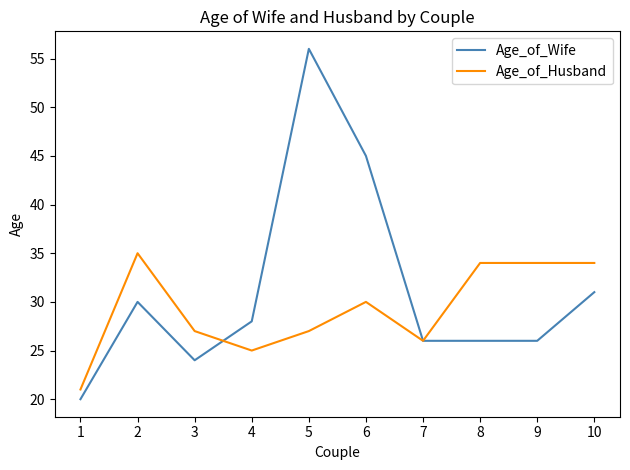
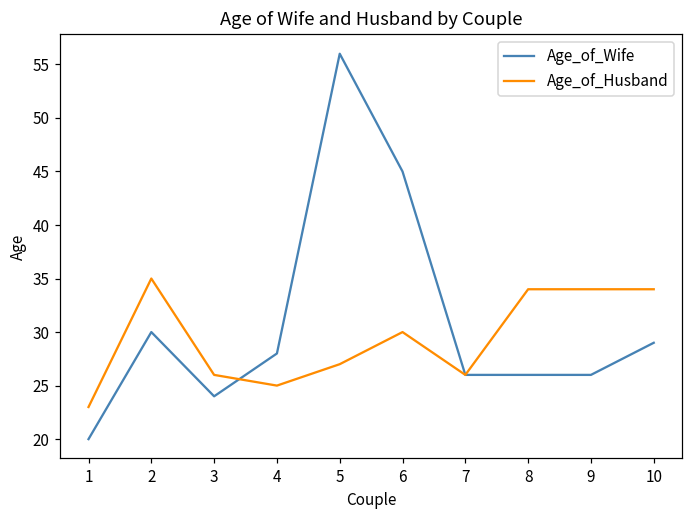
  {
    "Age_of_Wife": {
      "1": 20,
      "2": 30,
      "3": 24,
      "4": 28,
      "5": 56,
      "6": 45,
      "8": 26,
      "9": 26,
-     "10": 31
+     "10": 29
    },
    "Age_of_Husband": {
-     "1": 21,
+     "1": 23,
      "2": 35,
-     "3": 27,
+     "3": 26,
      "4": 25,
      "5": 27,
      "6": 30,
      "8": 34,
      "9": 34,
      "10": 34
    }
  }
